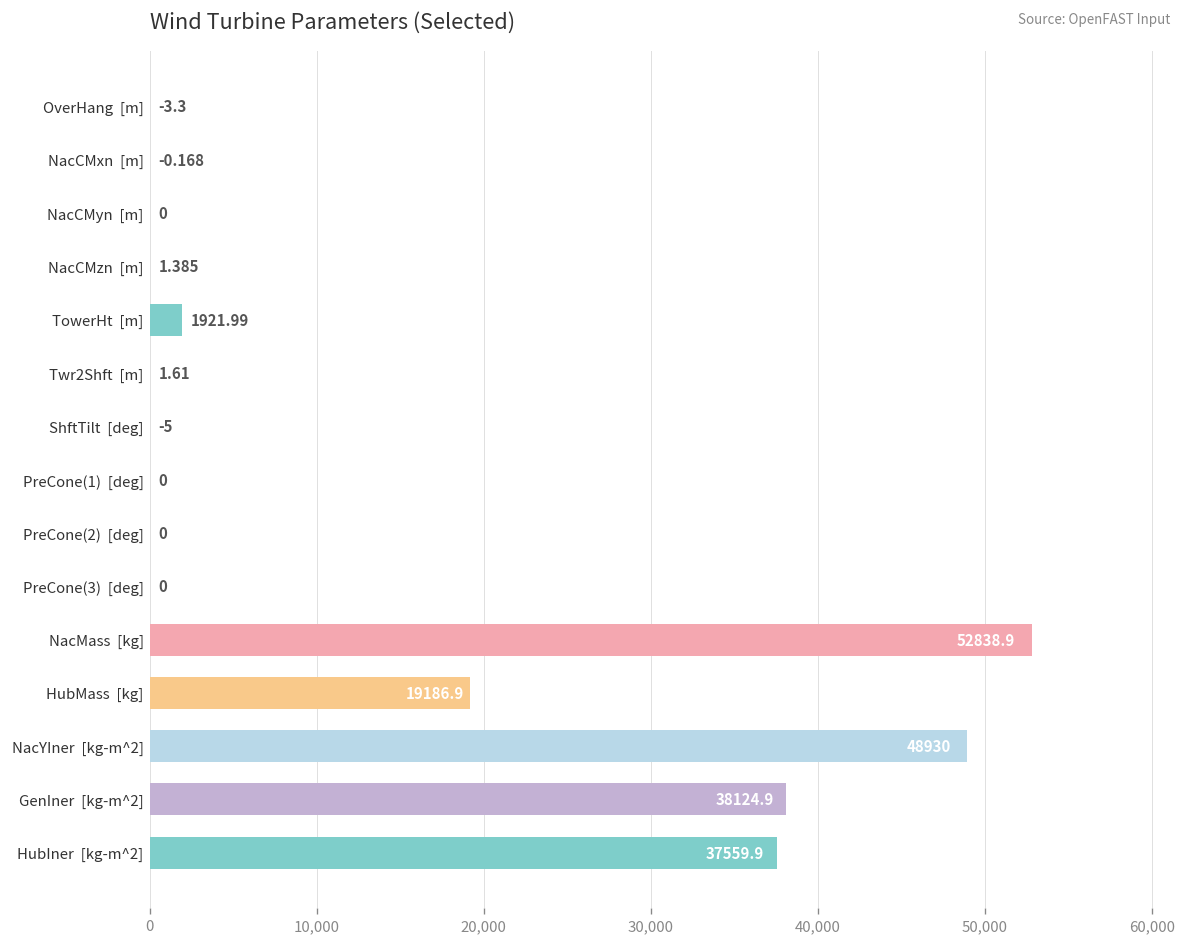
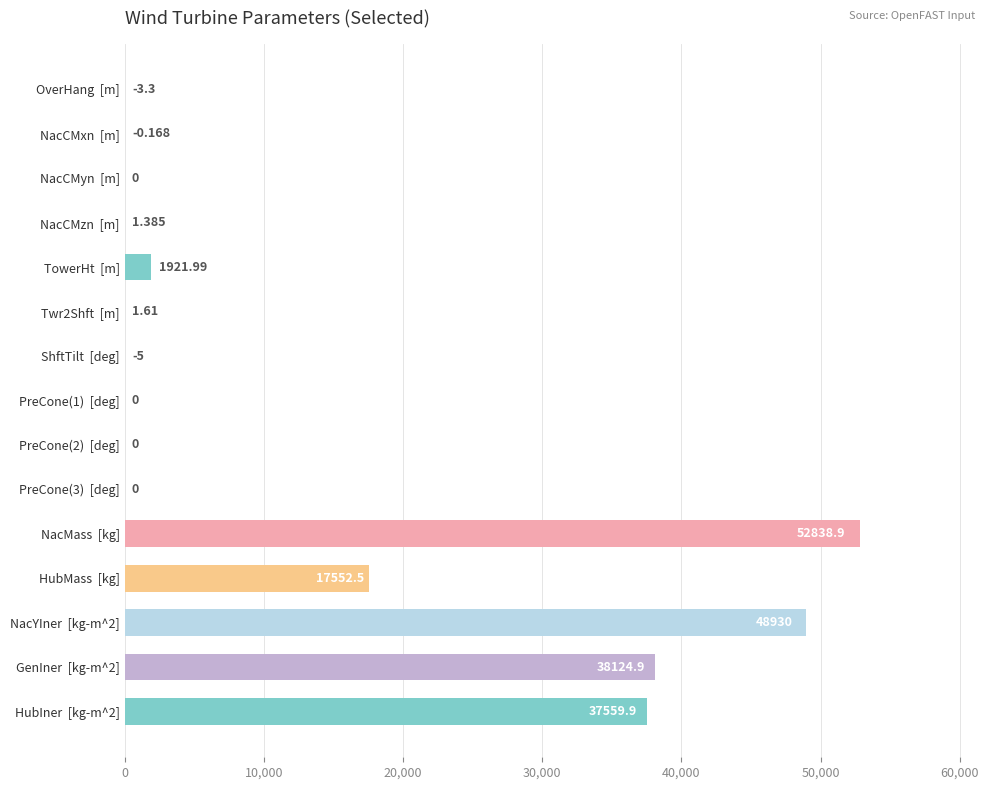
  {
    "NacCMyn [m]": 0,
    "NacCMzn [m]": 1.385,
    "TowerHt [m]": 1921.99,
    "Twr2Shft [m]": 1.61,
    "PreCone(1) [deg]": 0,
    "PreCone(2) [deg]": 0,
    "PreCone(3) [deg]": 0,
    "NacMass [kg]": 52838.9,
-   "HubMass [kg]": 19186.9,
+   "HubMass [kg]": 17552.5,
    "NacYIner [kg-m^2]": 48930,
    "GenIner [kg-m^2]": 38124.9,
    "HubIner [kg-m^2]": 37559.9
  }
